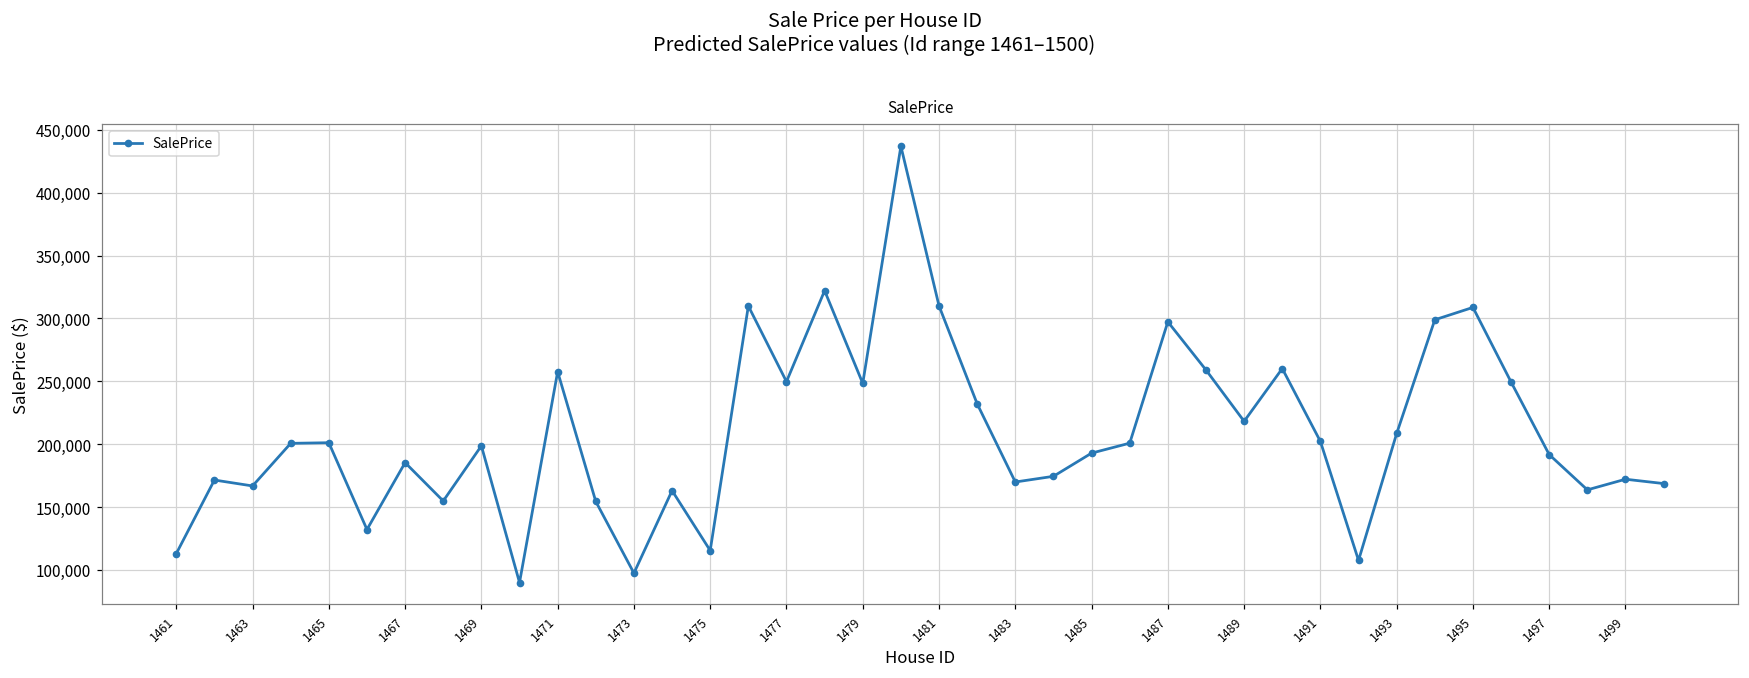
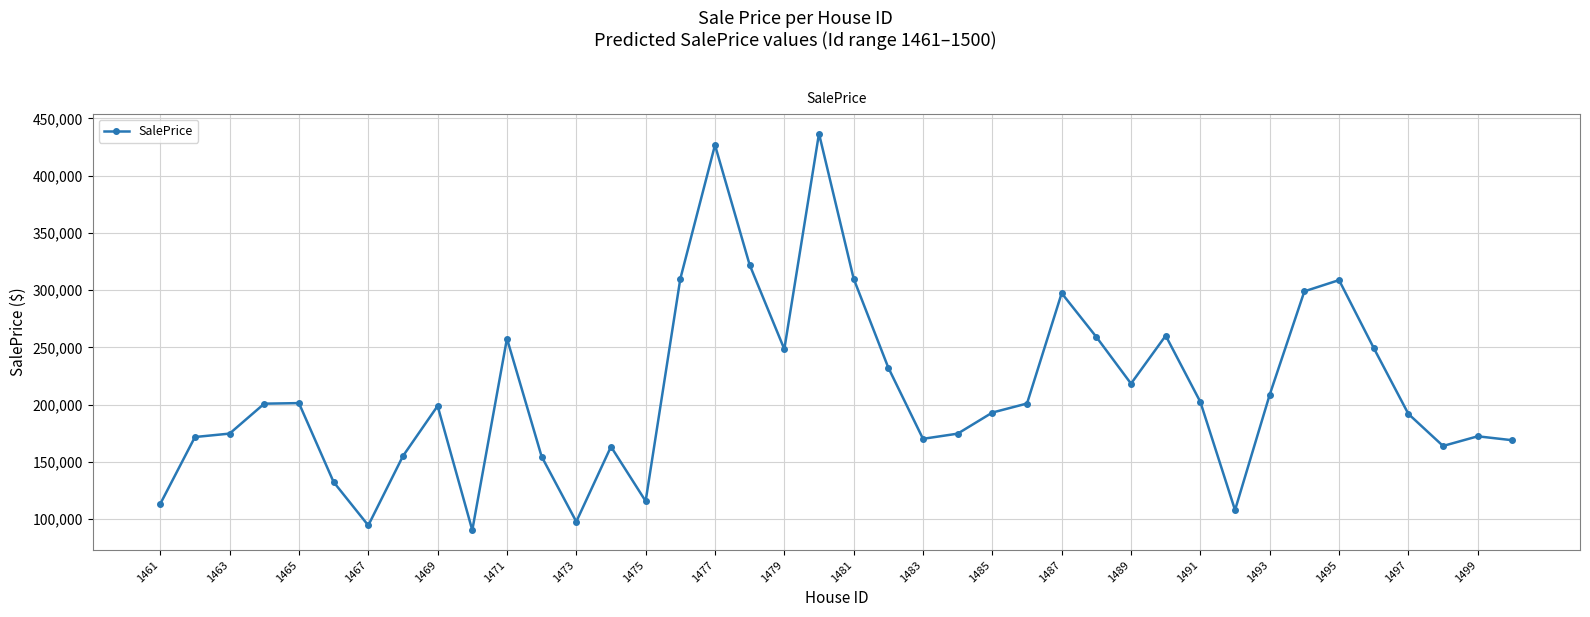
  {
    "1461": "113,000",
-   "1463": "167,000",
+   "1463": "175,000",
    "1465": "201,000",
-   "1467": "185,000",
+   "1467": "94,000",
    "1469": "199,000",
    "1471": "258,000",
    "1473": "98,000",
    "1475": "116,000",
-   "1477": "250,000",
+   "1477": "427,000",
    "1479": "248,000",
    "1481": "310,000",
    "1483": "170,000",
    "1485": "193,000",
    "1487": "297,000",
    "1489": "218,000",
    "1491": "202,000",
    "1493": "209,000",
    "1495": "309,000",
    "1497": "192,000",
    "1499": "172,000"
  }
